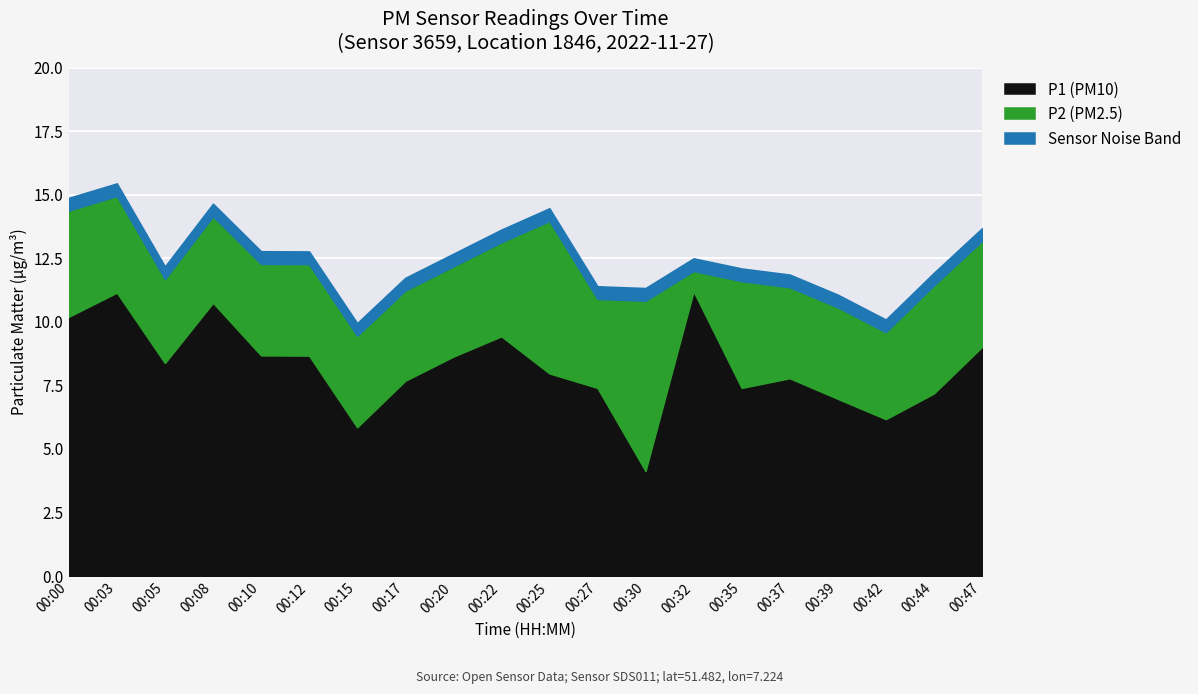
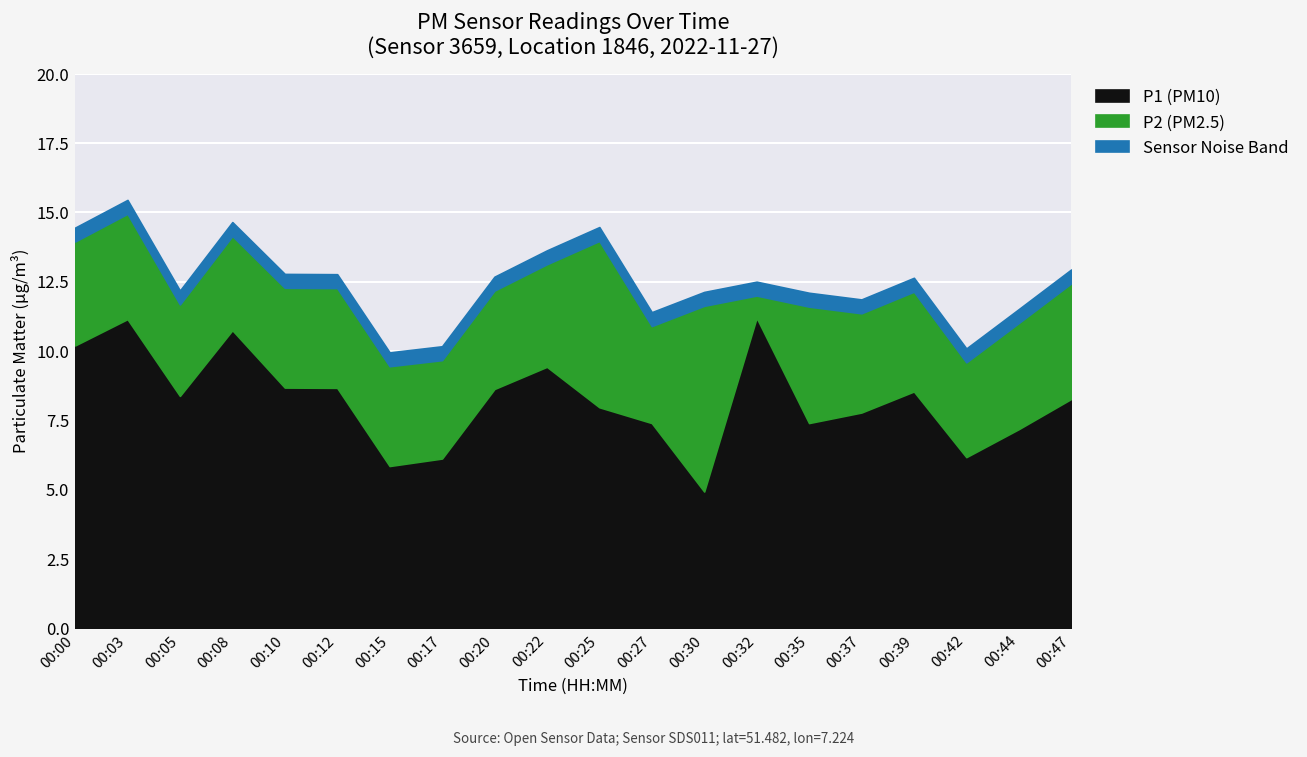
  {
    "P1 (PM10)": {
-     "00:17": 7.7,
-     "00:30": 4.1,
-     "00:39": 7.0,
-     "00:47": 9.0
+     "00:17": 6.1,
+     "00:30": 4.9,
+     "00:39": 8.5,
+     "00:47": 8.3
    },
    "P2 (PM2.5)": {
-     "00:00": 4.2,
-     "00:44": 4.3
+     "00:00": 3.8,
+     "00:44": 3.8
    },
    "Sensor Noise Band": {
      "00:00": 0.5,
      "00:03": 0.5,
      "00:05": 0.5,
      "00:08": 0.5,
      "00:10": 0.5,
      "00:12": 0.5,
      "00:15": 0.5,
      "00:17": 0.5,
      "00:20": 0.5,
      "00:22": 0.5,
      "00:25": 0.5,
      "00:27": 0.5,
      "00:30": 0.5,
      "00:32": 0.5,
      "00:35": 0.5,
      "00:37": 0.5,
      "00:39": 0.5,
      "00:42": 0.5,
      "00:44": 0.5,
      "00:47": 0.5
    }
  }
